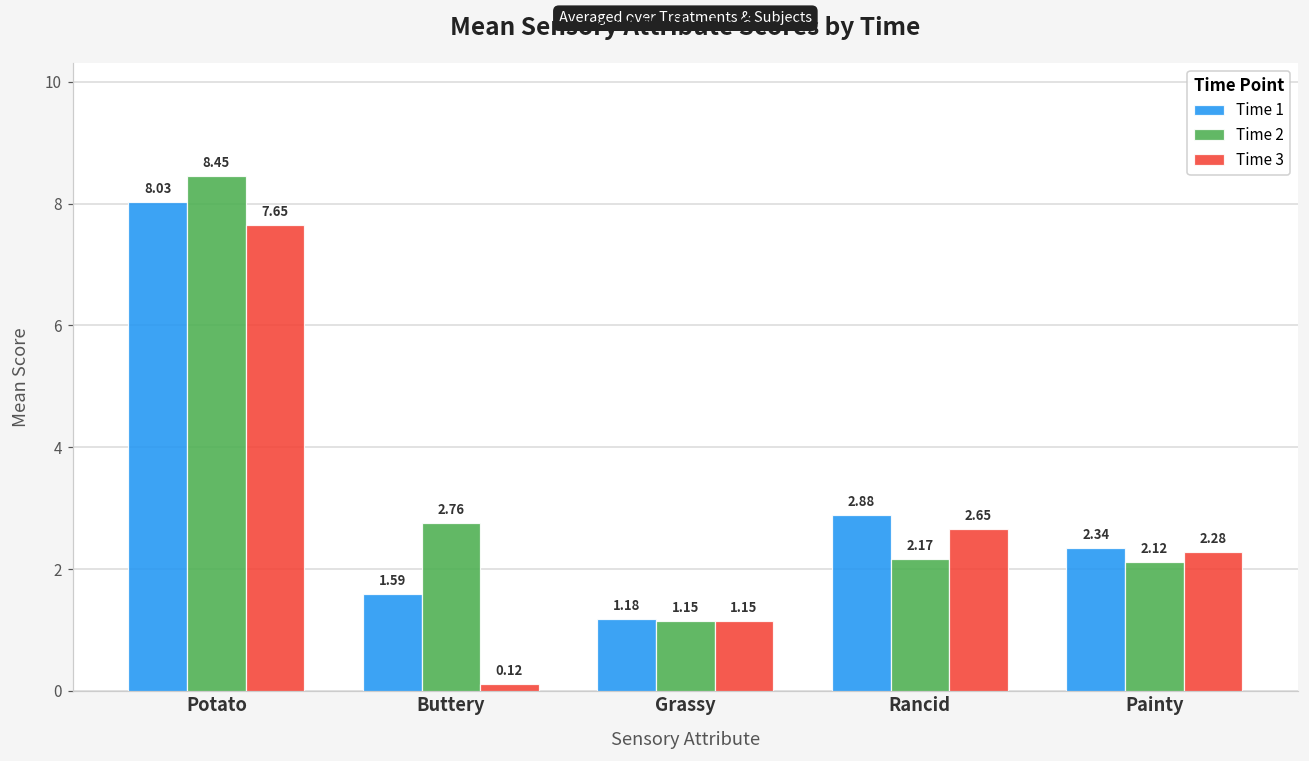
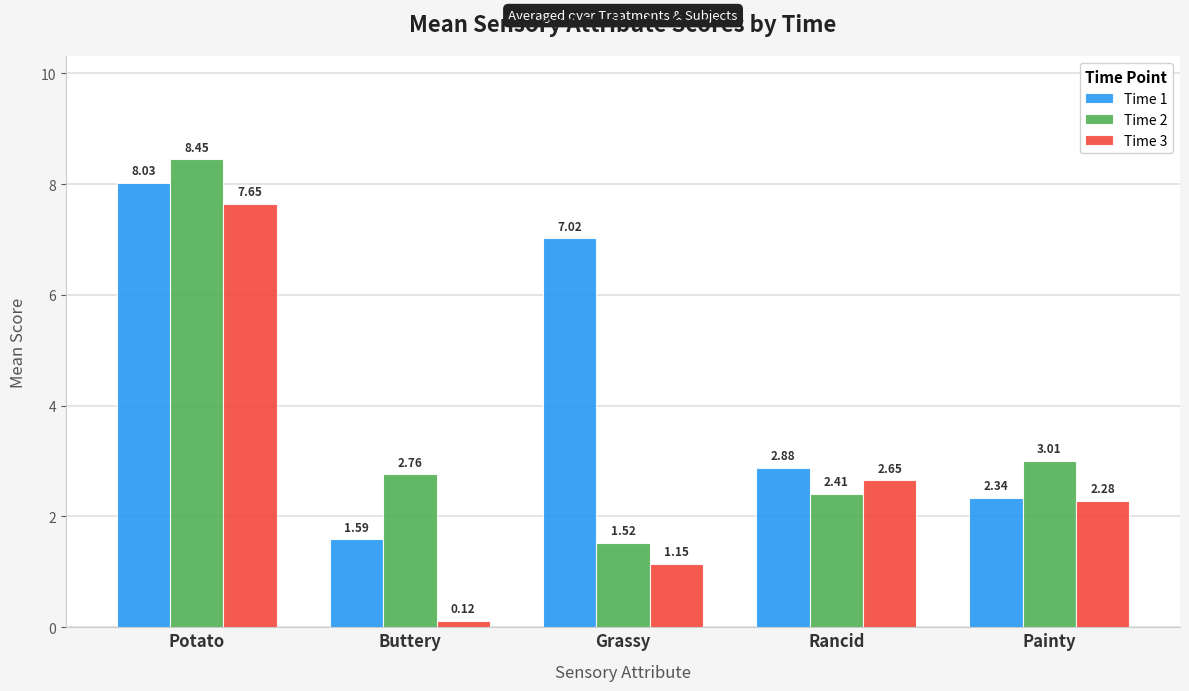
  {
    "Time 1": {
      "Potato": 8.03,
      "Buttery": 1.59,
-     "Grassy": 1.18,
+     "Grassy": 7.02,
      "Rancid": 2.88,
      "Painty": 2.34
    },
    "Time 2": {
      "Potato": 8.45,
      "Buttery": 2.76,
-     "Grassy": 1.15,
-     "Rancid": 2.17,
-     "Painty": 2.12
+     "Grassy": 1.52,
+     "Rancid": 2.41,
+     "Painty": 3.01
    },
    "Time 3": {
      "Potato": 7.65,
      "Buttery": 0.12,
      "Grassy": 1.15,
      "Rancid": 2.65,
      "Painty": 2.28
    }
  }
